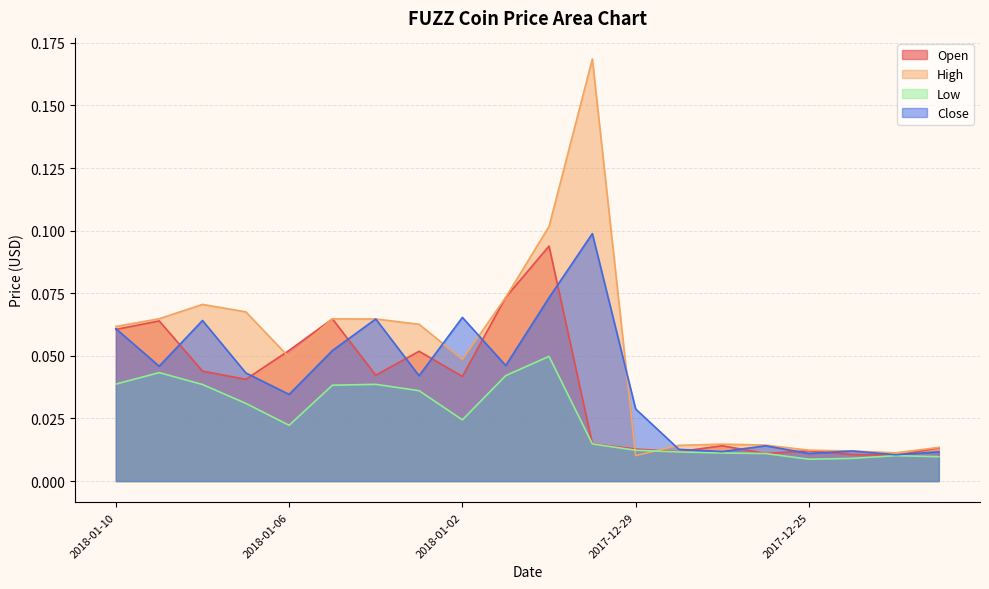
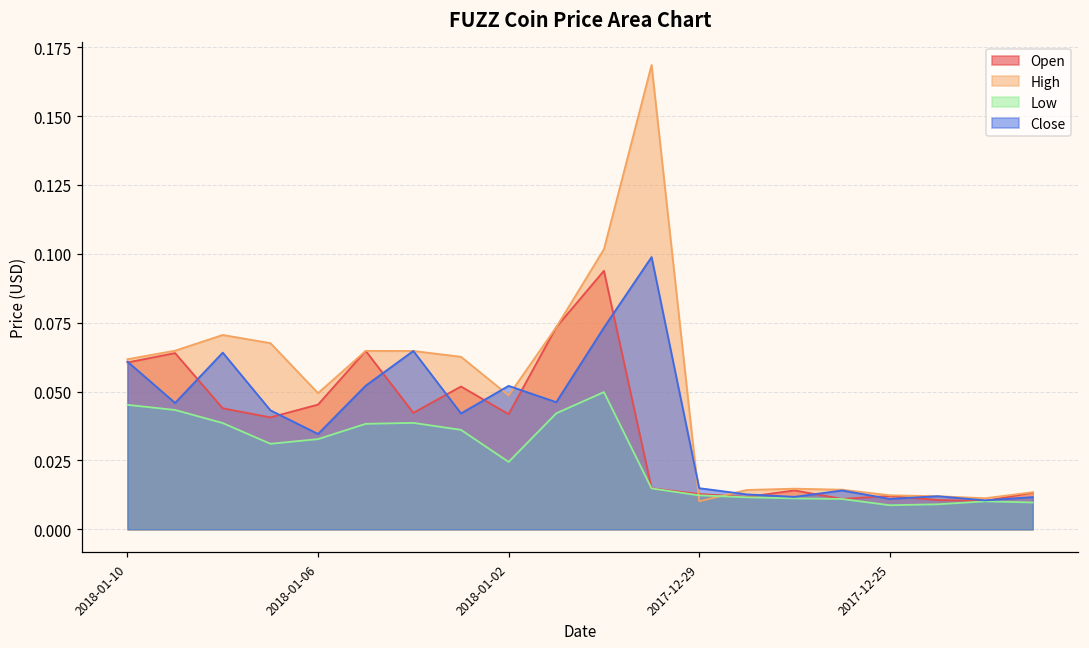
  {
    "Open": {
-     "2018-01-06": 0.052,
+     "2018-01-06": 0.045,
      "2018-01-02": 0.042
    },
    "High": {
      "2018-01-06": 0.049,
      "2018-01-02": 0.049,
      "2017-12-29": 0.010
    },
    "Low": {
-     "2018-01-10": 0.039,
-     "2018-01-06": 0.022,
+     "2018-01-10": 0.045,
+     "2018-01-06": 0.033,
      "2018-01-02": 0.024,
      "2017-12-25": 0.009
    },
    "Close": {
      "2018-01-06": 0.035,
-     "2018-01-02": 0.065,
-     "2017-12-29": 0.029,
+     "2018-01-02": 0.052,
+     "2017-12-29": 0.015,
      "2017-12-25": 0.011
    }
  }
